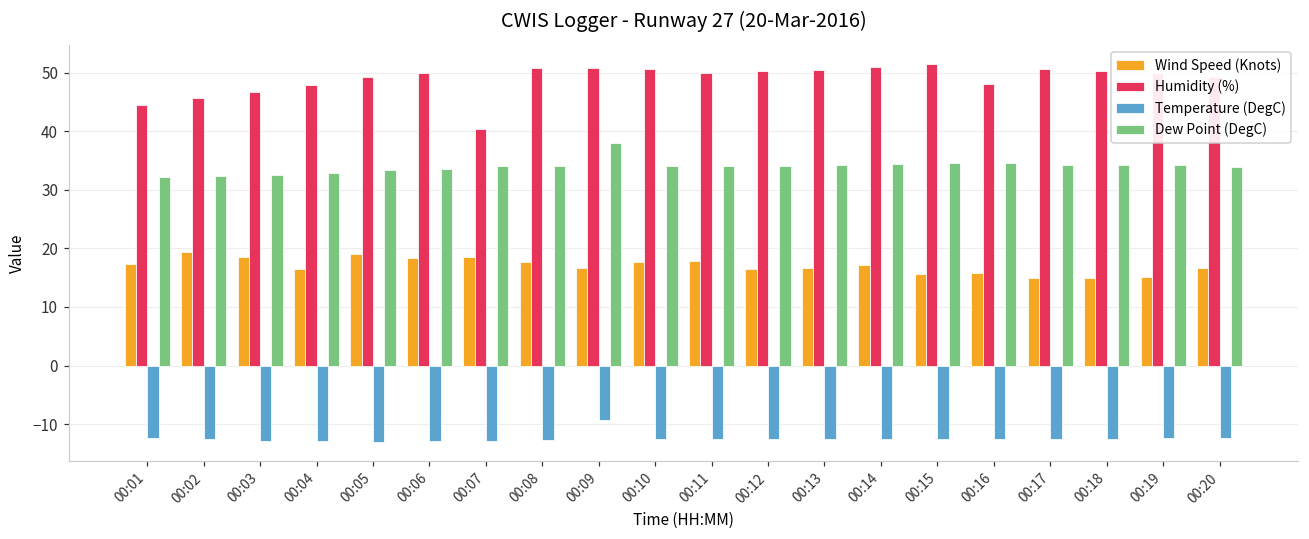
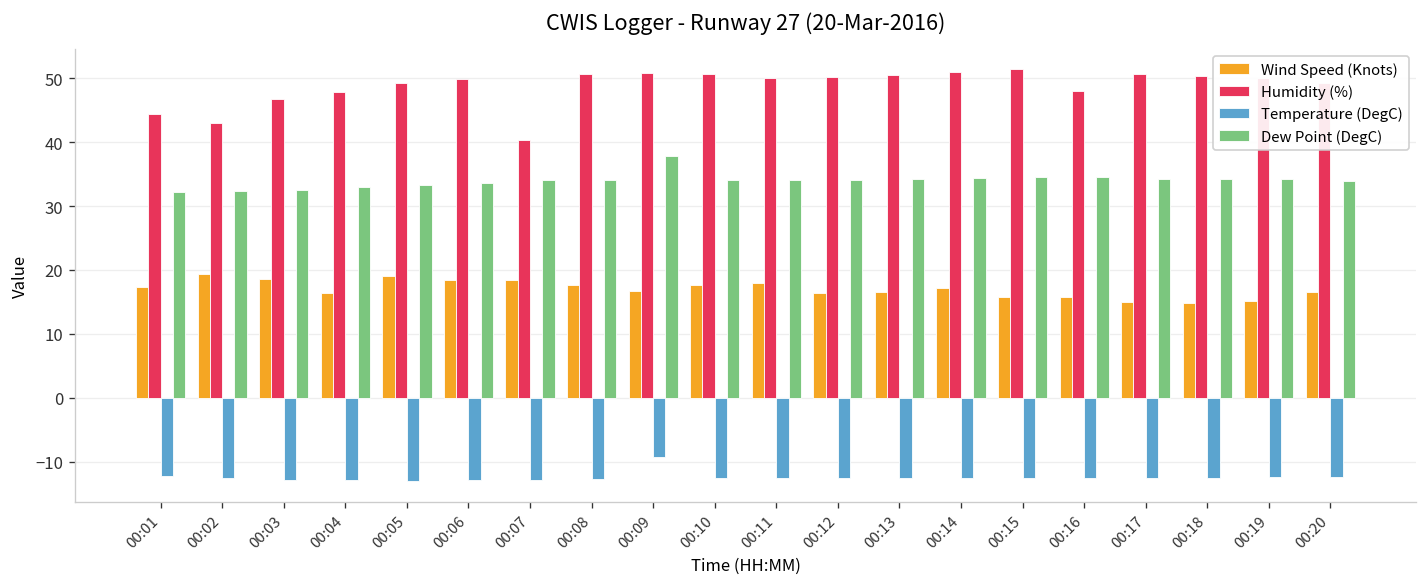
  {
    "Wind Speed (Knots)": {
      "00:01": 17,
      "00:02": 19,
      "00:03": 19,
      "00:04": 16,
      "00:05": 19,
      "00:06": 18,
      "00:07": 19,
      "00:08": 18,
      "00:09": 17,
      "00:10": 18,
      "00:11": 18,
      "00:12": 16,
      "00:13": 17,
      "00:14": 17,
      "00:15": 16,
      "00:16": 16,
      "00:17": 15,
      "00:18": 15,
      "00:19": 15,
      "00:20": 17
    },
    "Humidity (%)": {
      "00:01": 44,
-     "00:02": 46,
+     "00:02": 43,
      "00:03": 47,
      "00:04": 48,
      "00:05": 49,
      "00:06": 50,
      "00:07": 40,
      "00:08": 51,
      "00:09": 51,
      "00:10": 51,
      "00:11": 50,
      "00:12": 50,
      "00:13": 51,
      "00:14": 51,
      "00:15": 51,
      "00:16": 48,
      "00:17": 51,
      "00:18": 50
    },
    "Temperature (DegC)": {
      "00:01": -12,
      "00:02": -13,
      "00:03": -13,
      "00:04": -13,
      "00:05": -13,
      "00:06": -13,
      "00:07": -13,
      "00:08": -13,
      "00:09": -9,
      "00:10": -13,
      "00:11": -13,
      "00:12": -13,
      "00:13": -13,
      "00:14": -13,
      "00:15": -13,
      "00:16": -13,
      "00:17": -13,
      "00:18": -13,
      "00:19": -12,
      "00:20": -12
    },
    "Dew Point (DegC)": {
      "00:01": 32,
      "00:02": 32,
      "00:03": 33,
      "00:04": 33,
      "00:05": 33,
      "00:06": 34,
      "00:07": 34,
      "00:08": 34,
      "00:09": 38,
      "00:10": 34,
      "00:11": 34,
      "00:12": 34,
      "00:13": 34,
      "00:14": 34,
      "00:15": 35,
      "00:16": 35,
      "00:17": 34,
      "00:18": 34,
      "00:19": 34,
      "00:20": 34
    }
  }
